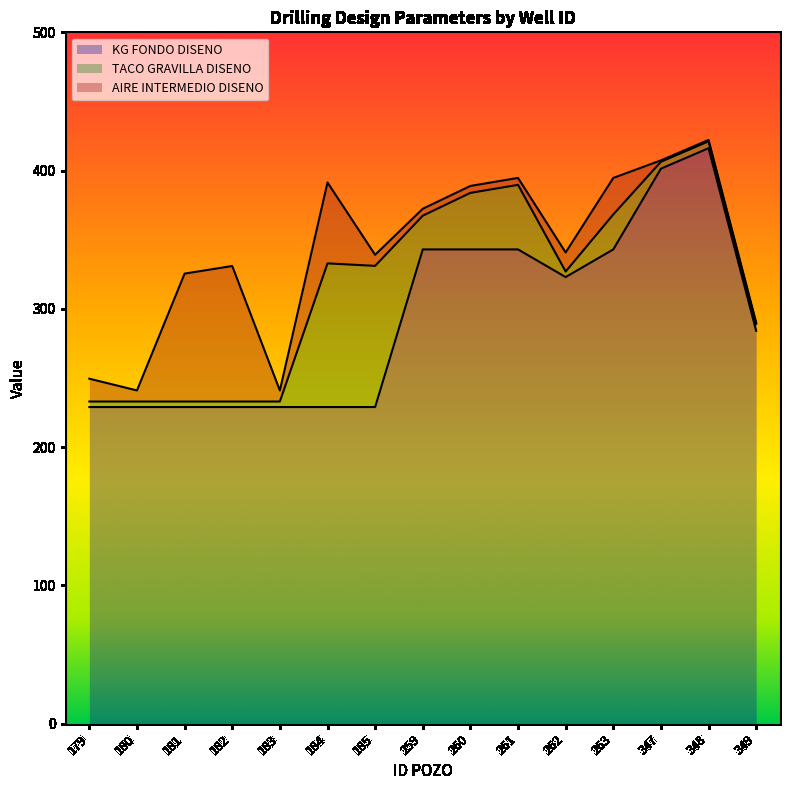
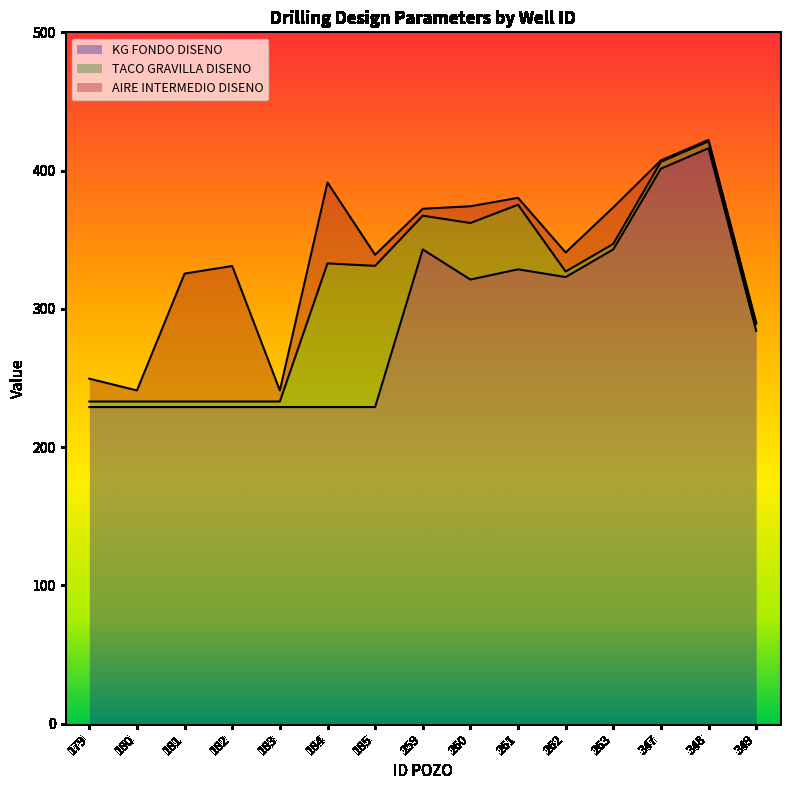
  {
    "KG FONDO DISENO": {
      "179": 229,
      "180": 229,
      "181": 229,
      "182": 229,
      "183": 229,
      "184": 229,
      "185": 229,
      "259": 343,
-     "260": 343,
-     "261": 343,
+     "260": 321,
+     "261": 329,
      "262": 323,
      "263": 343,
      "347": 401,
      "348": 416,
      "349": 284
    },
    "TACO GRAVILLA DISENO": {
      "179": 4,
      "180": 4,
      "181": 4,
      "182": 4,
      "183": 4,
      "184": 104,
      "185": 102,
      "259": 24,
      "260": 41,
      "261": 47,
      "262": 4,
-     "263": 25
+     "263": 4
    },
    "AIRE INTERMEDIO DISENO": {
      "179": 17,
      "180": 8,
      "181": 93,
      "182": 98,
      "183": 8,
      "184": 59,
      "185": 8,
      "259": 5,
-     "260": 5,
+     "260": 12,
      "261": 5,
      "262": 14,
      "263": 26
    }
  }
